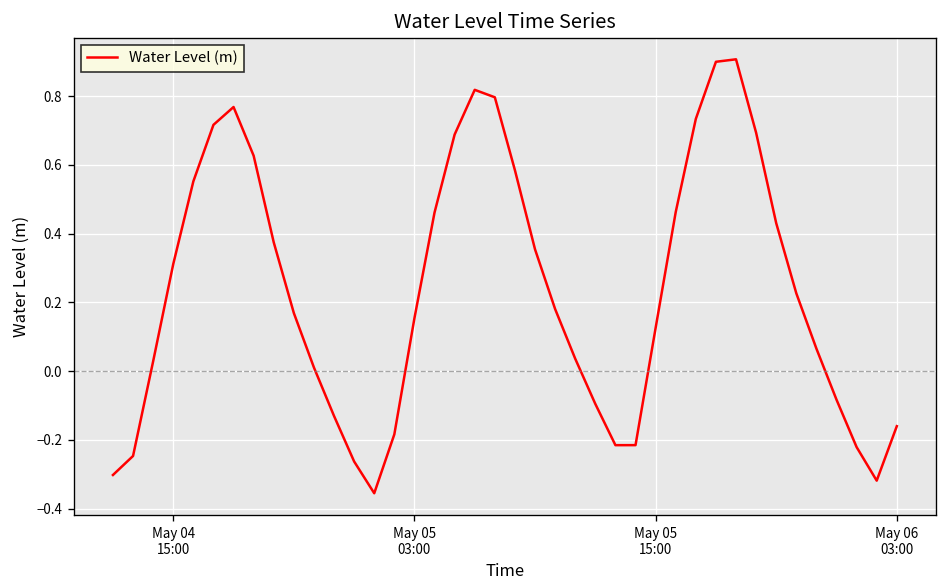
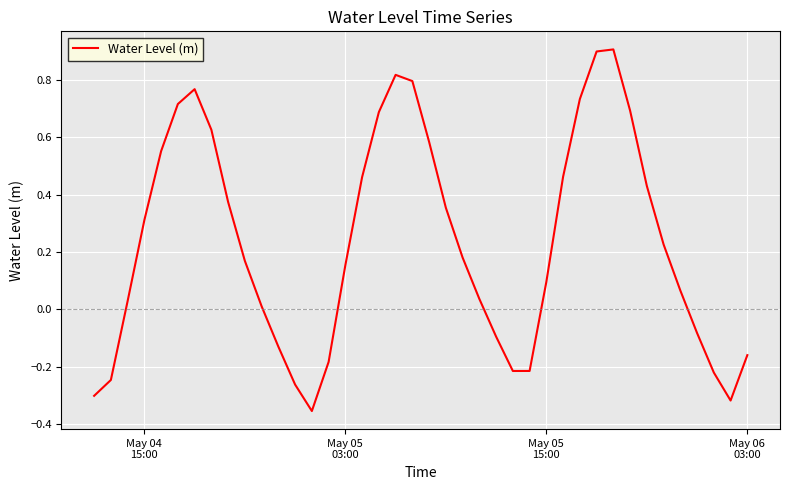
  {
    "May 04 15:00": 0.31,
    "May 05 03:00": 0.15,
-   "May 05 15:00": 0.13,
+   "May 05 15:00": 0.10,
    "May 06 03:00": -0.16
  }
